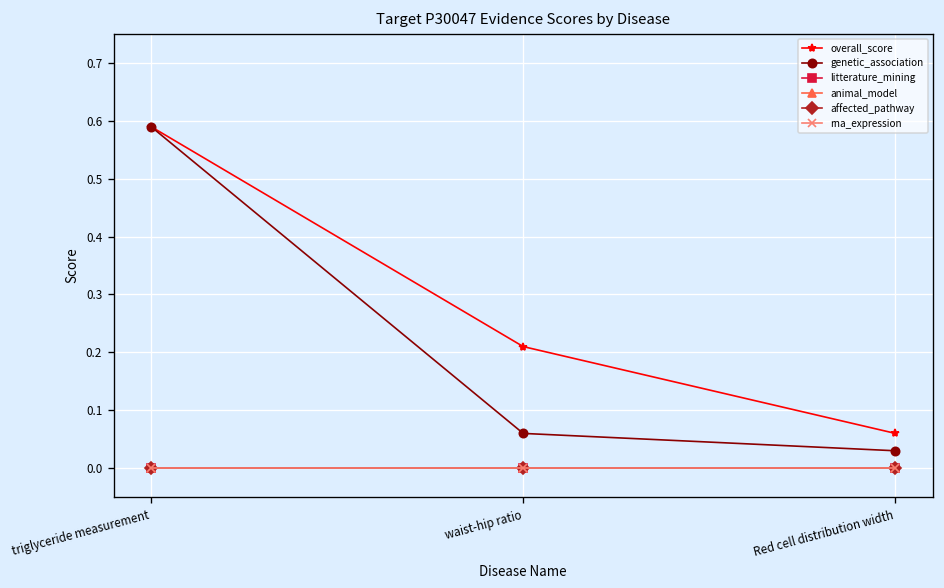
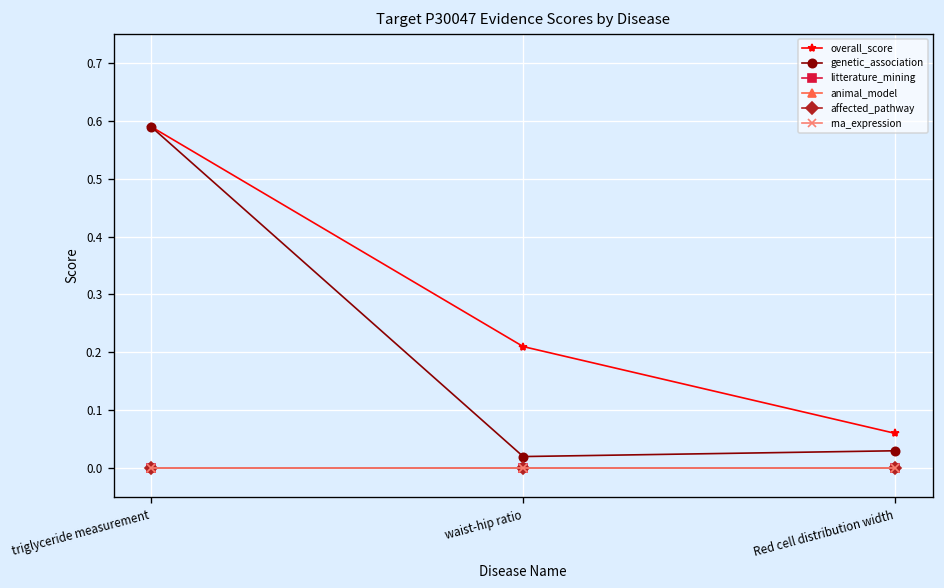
  {
    "overall_score": {
      "waist-hip ratio": 0.21,
      "Red cell distribution width": 0.06
    },
    "genetic_association": {
-     "waist-hip ratio": 0.06,
+     "waist-hip ratio": 0.02,
      "Red cell distribution width": 0.03
    },
    "rna_expression": {
      "triglyceride measurement": 0.00,
      "waist-hip ratio": 0.00,
      "Red cell distribution width": 0.00
    }
  }
